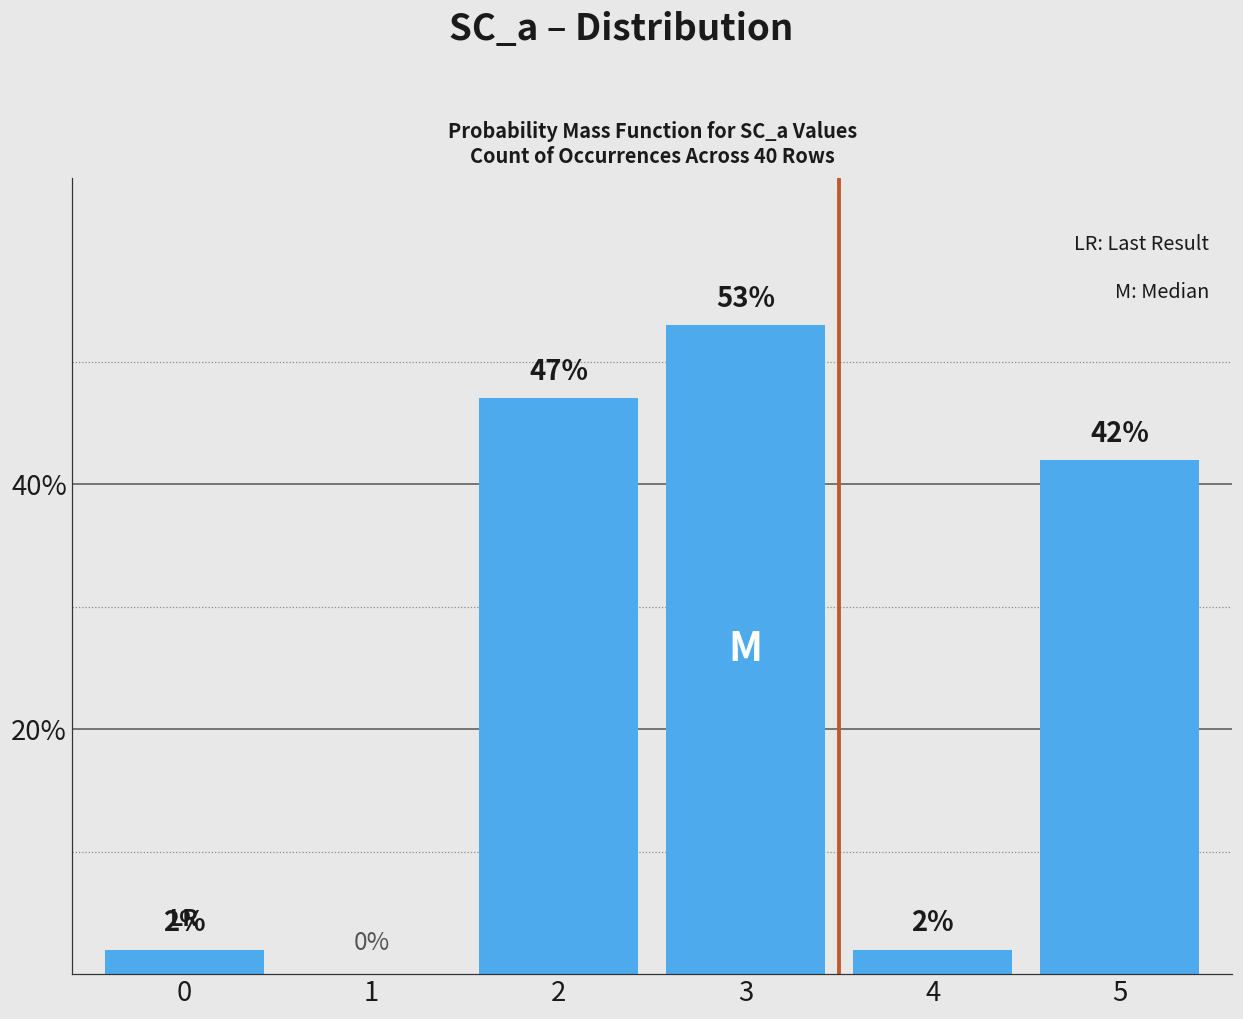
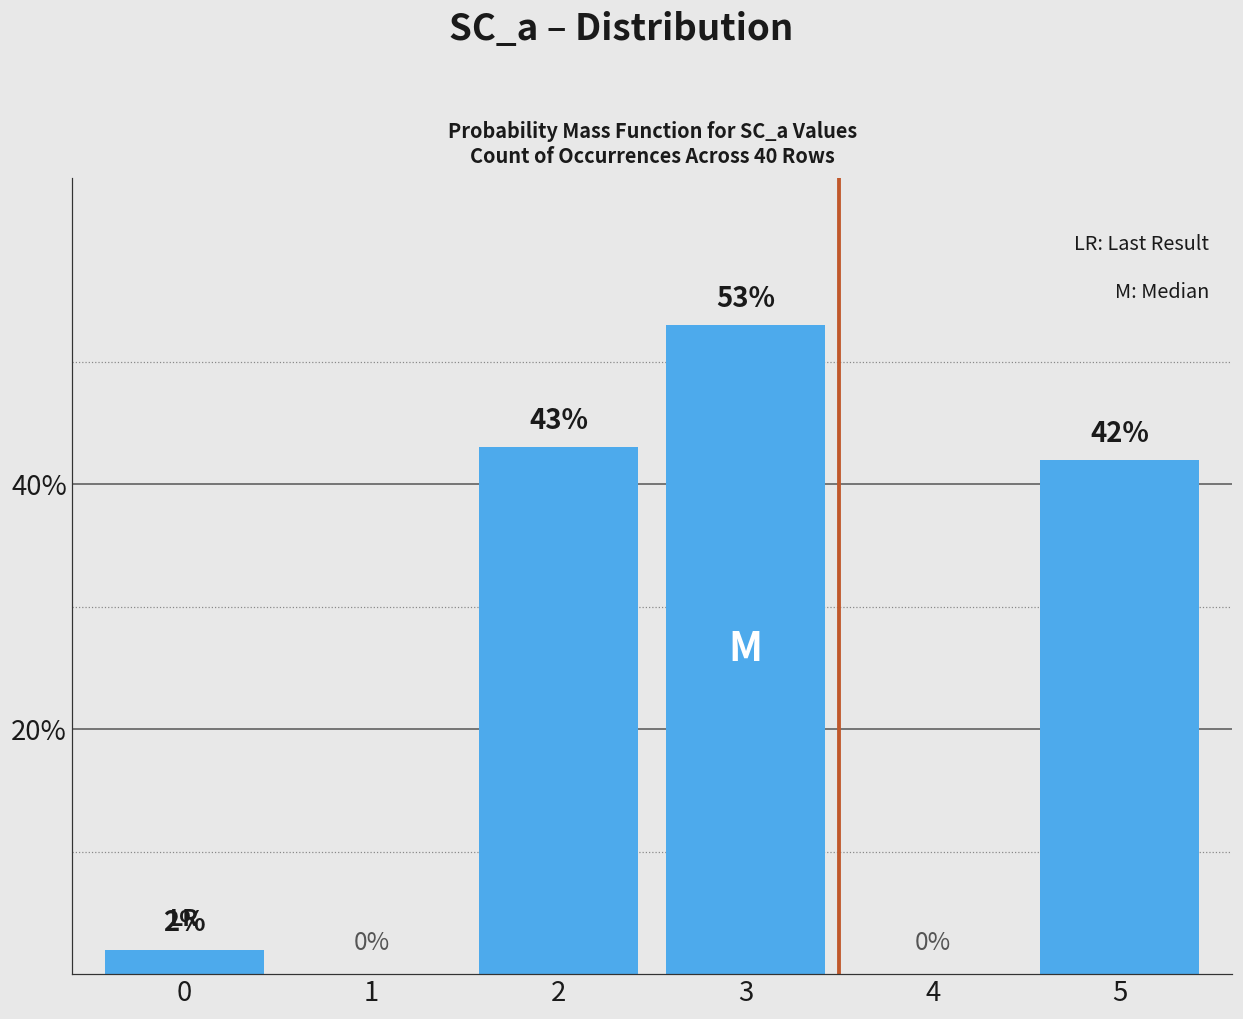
  {
    "1": "0%",
-   "2": "47%",
+   "2": "43%",
    "3": "53%",
-   "4": "2%",
+   "4": "0%",
    "5": "42%"
  }
